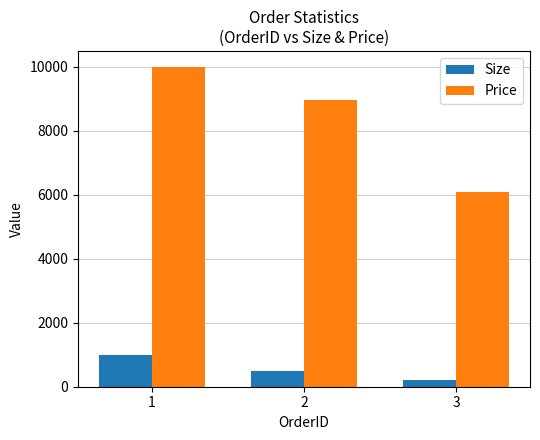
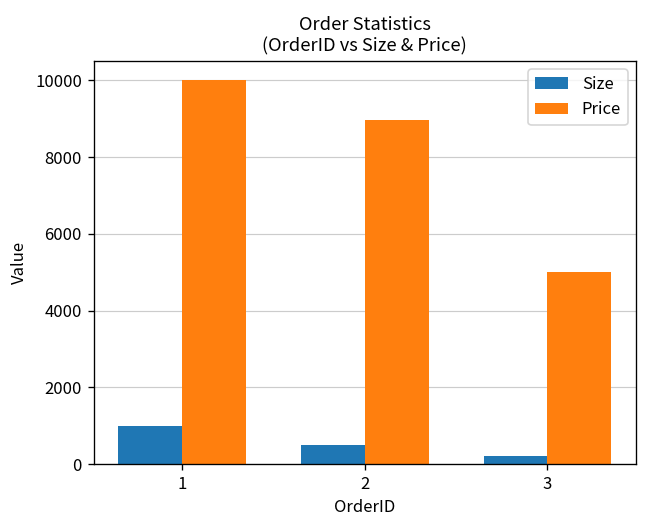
  {
    "Size": {
      "1": 1000,
      "2": 500,
      "3": 200
    },
    "Price": {
      "1": 10000,
      "2": 9000,
-     "3": 6100
+     "3": 5000
    }
  }
